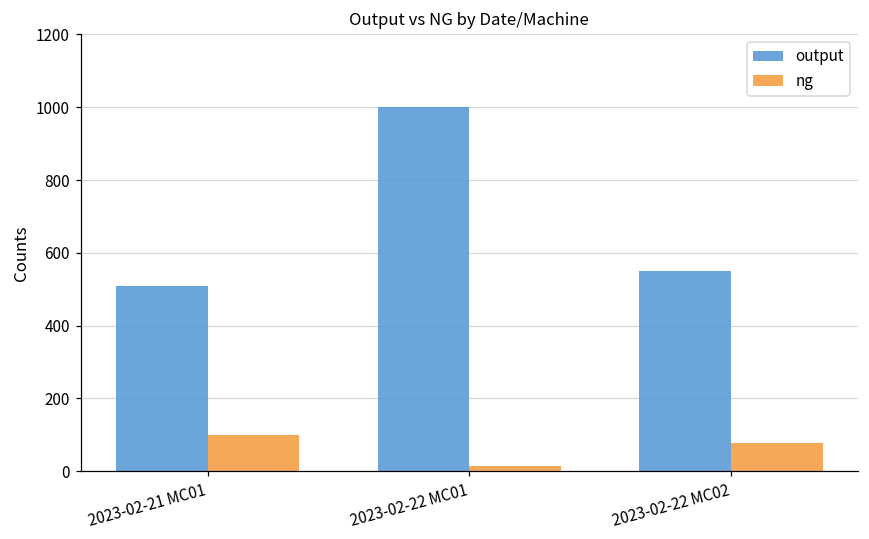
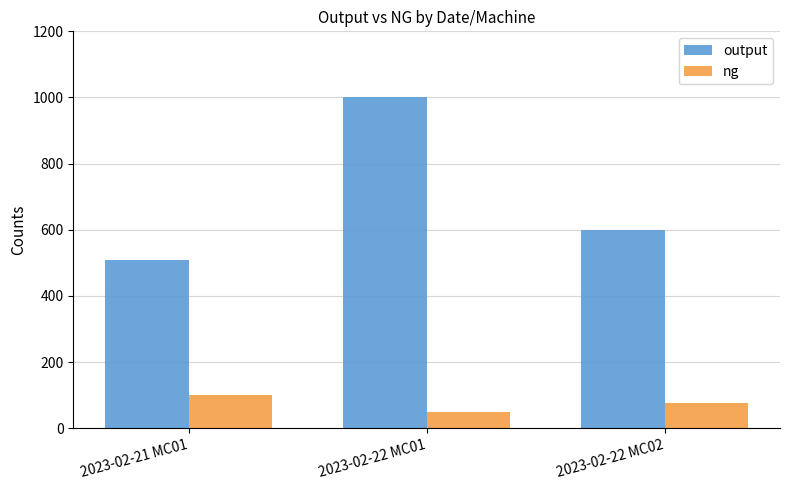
  {
    "output": {
      "2023-02-21 MC01": 510,
      "2023-02-22 MC01": 1000,
-     "2023-02-22 MC02": 550
+     "2023-02-22 MC02": 600
    },
    "ng": {
      "2023-02-21 MC01": 100,
-     "2023-02-22 MC01": 10,
+     "2023-02-22 MC01": 50,
      "2023-02-22 MC02": 80
    }
  }
